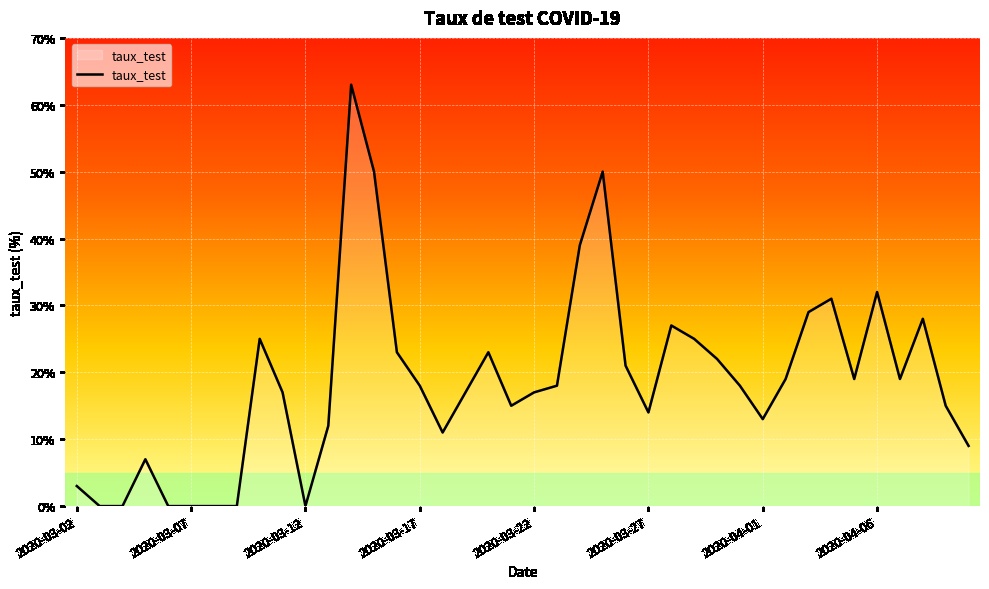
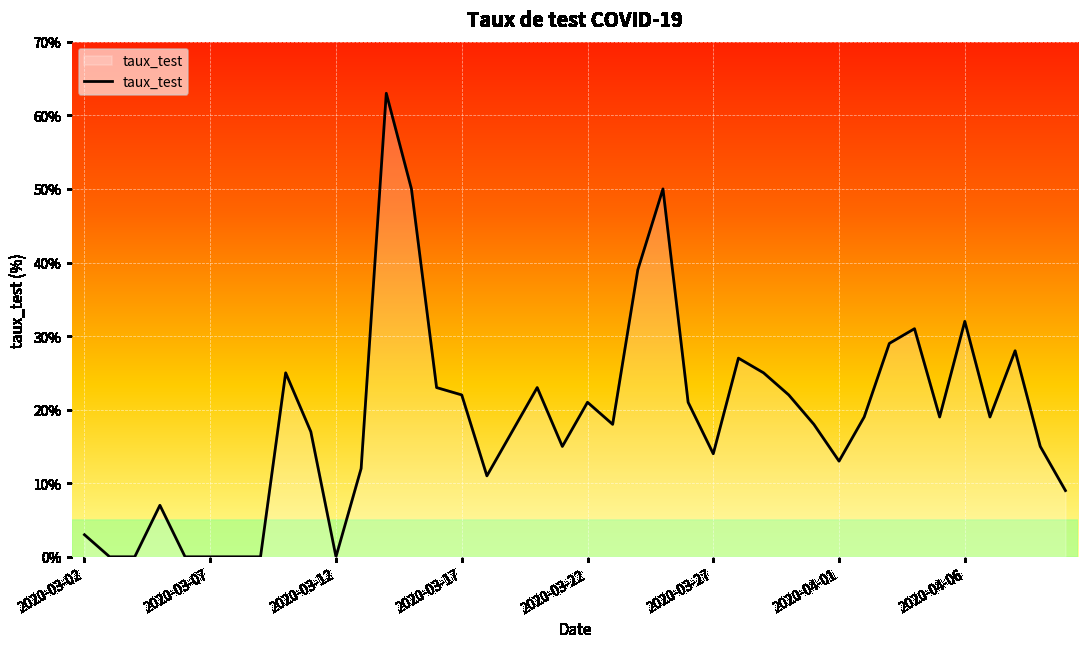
  {
-   "2020-03-17": "18%",
-   "2020-03-22": "17%",
+   "2020-03-17": "22%",
+   "2020-03-22": "21%",
    "2020-03-27": "14%",
    "2020-04-01": "13%",
    "2020-04-06": "32%"
  }
